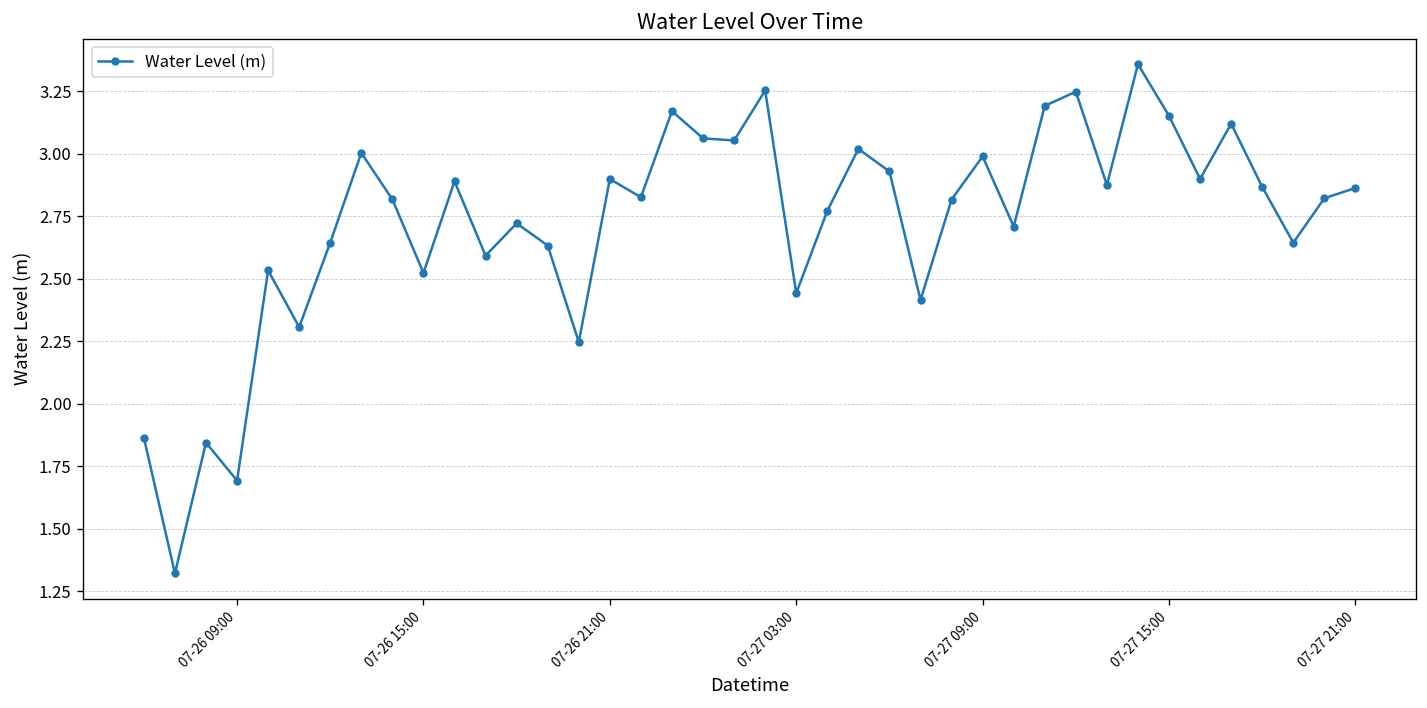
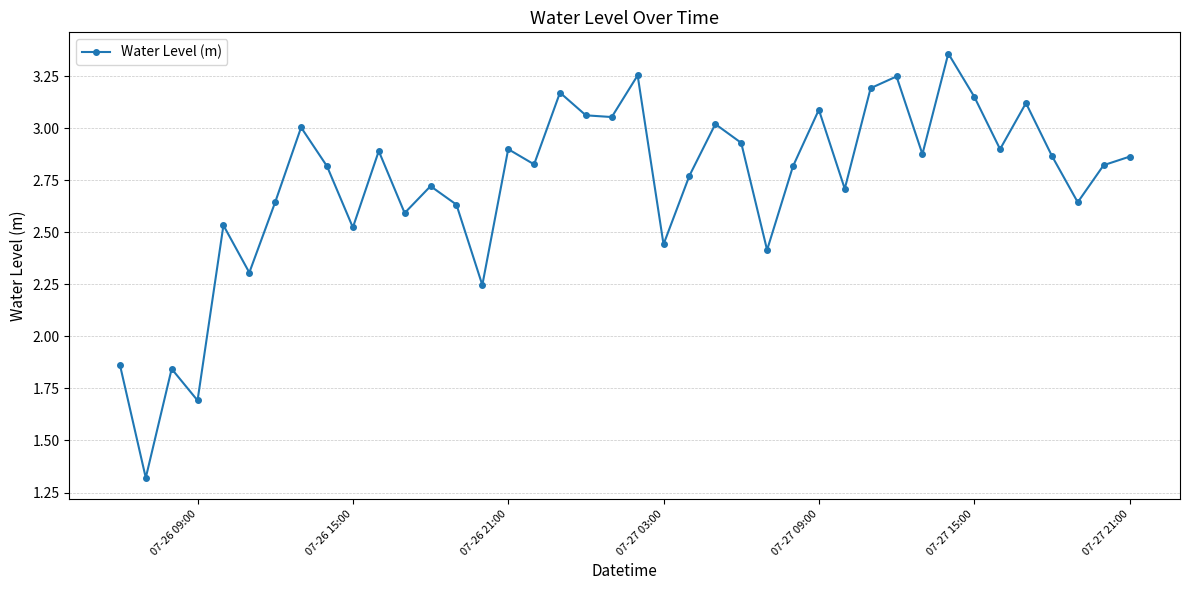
  {
    "07-26 09:00": 1.69,
    "07-26 15:00": 2.52,
    "07-26 21:00": 2.90,
    "07-27 03:00": 2.44,
-   "07-27 09:00": 2.99,
+   "07-27 09:00": 3.09,
    "07-27 15:00": 3.15,
    "07-27 21:00": 2.86
  }
